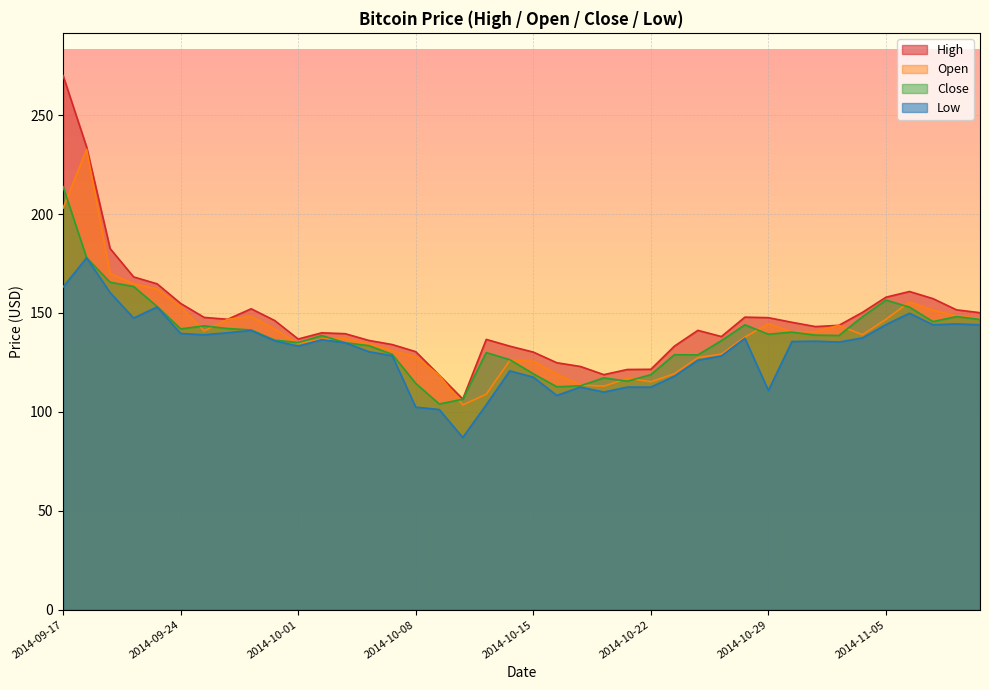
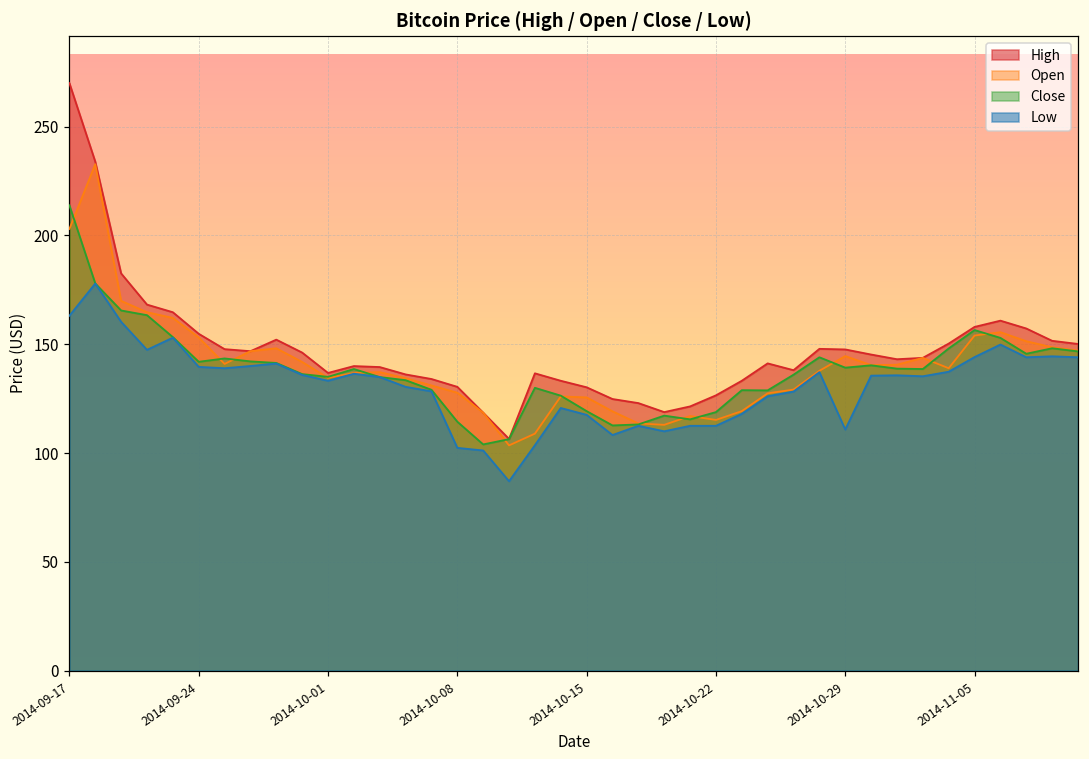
  {
    "High": {
      "2014-09-17": 270,
      "2014-09-24": 155,
      "2014-10-01": 137,
      "2014-10-08": 130,
      "2014-10-15": 130,
-     "2014-10-22": 122,
+     "2014-10-22": 127,
      "2014-10-29": 148,
      "2014-11-05": 158
    },
    "Open": {
      "2014-09-17": 203,
      "2014-09-24": 153,
      "2014-10-08": 128,
      "2014-10-15": 126,
      "2014-10-22": 115,
      "2014-10-29": 145,
-     "2014-11-05": 147
+     "2014-11-05": 154
    },
    "Close": {
      "2014-09-17": 214,
      "2014-09-24": 142,
      "2014-10-08": 114,
      "2014-10-15": 119,
      "2014-10-22": 119,
      "2014-10-29": 139,
      "2014-11-05": 157
    },
    "Low": {
      "2014-09-17": 163,
      "2014-09-24": 140,
      "2014-10-01": 133,
      "2014-10-08": 102,
      "2014-10-15": 118,
      "2014-10-22": 113,
      "2014-10-29": 111,
      "2014-11-05": 144
    }
  }
